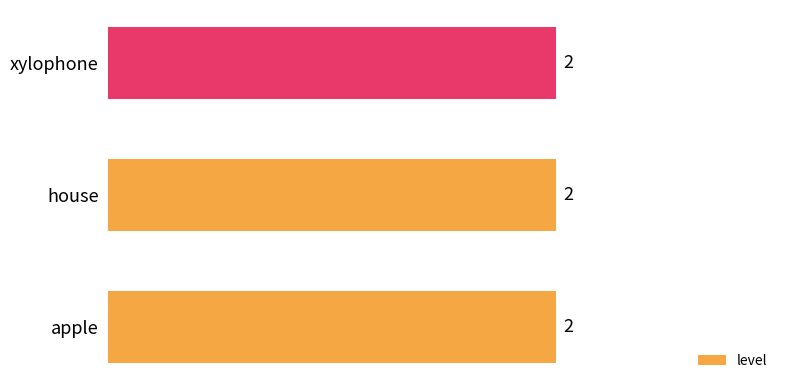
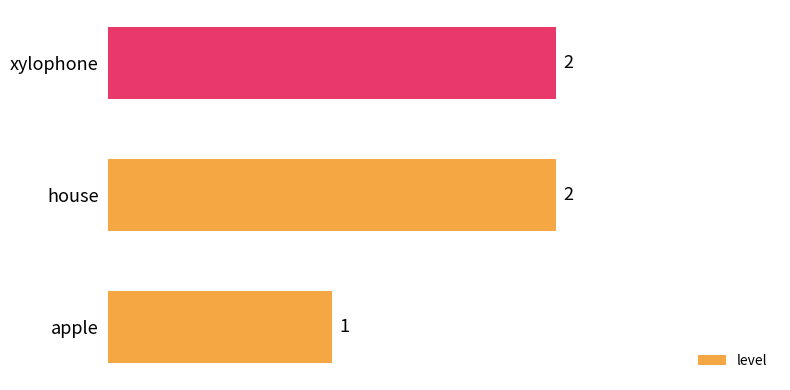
  {
    "xylophone": 2,
    "house": 2,
-   "apple": 2
+   "apple": 1
  }
